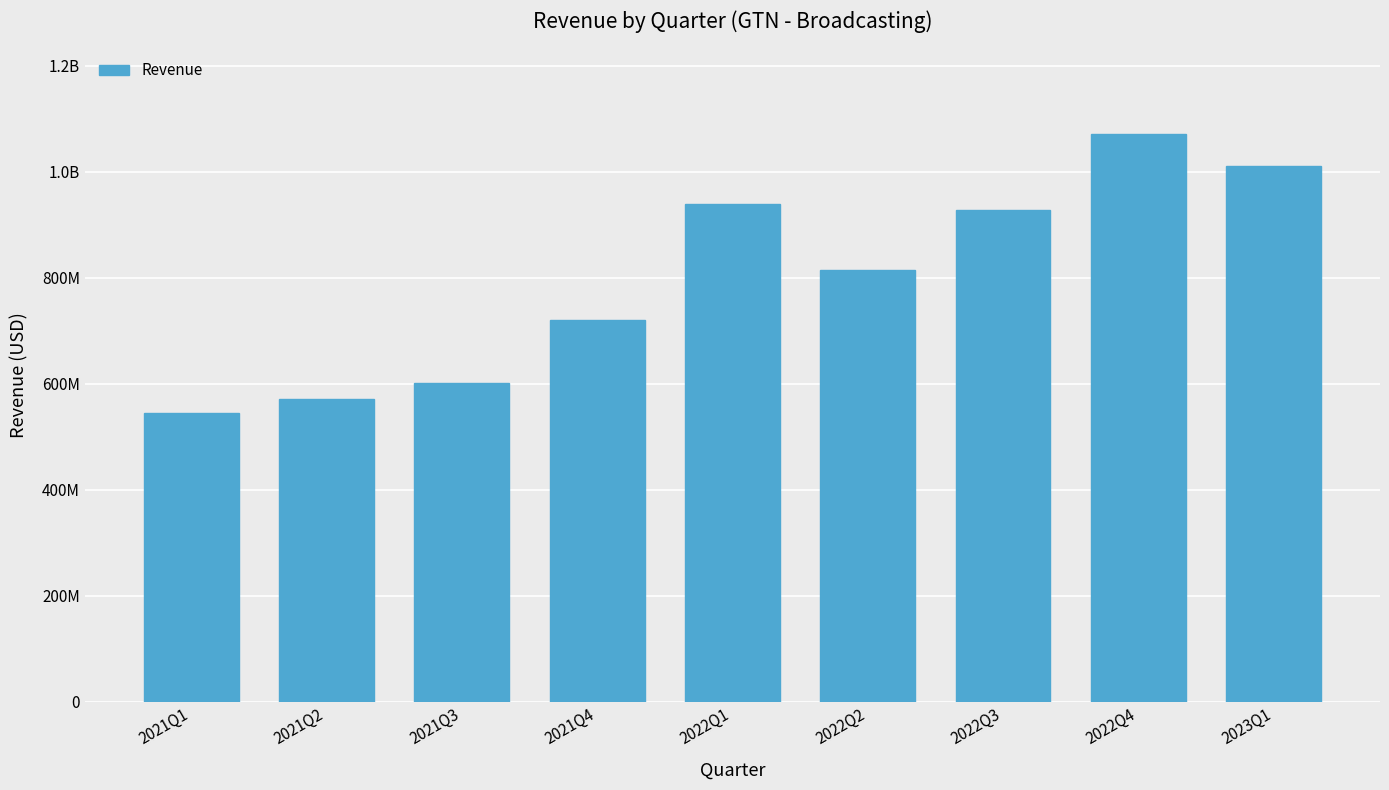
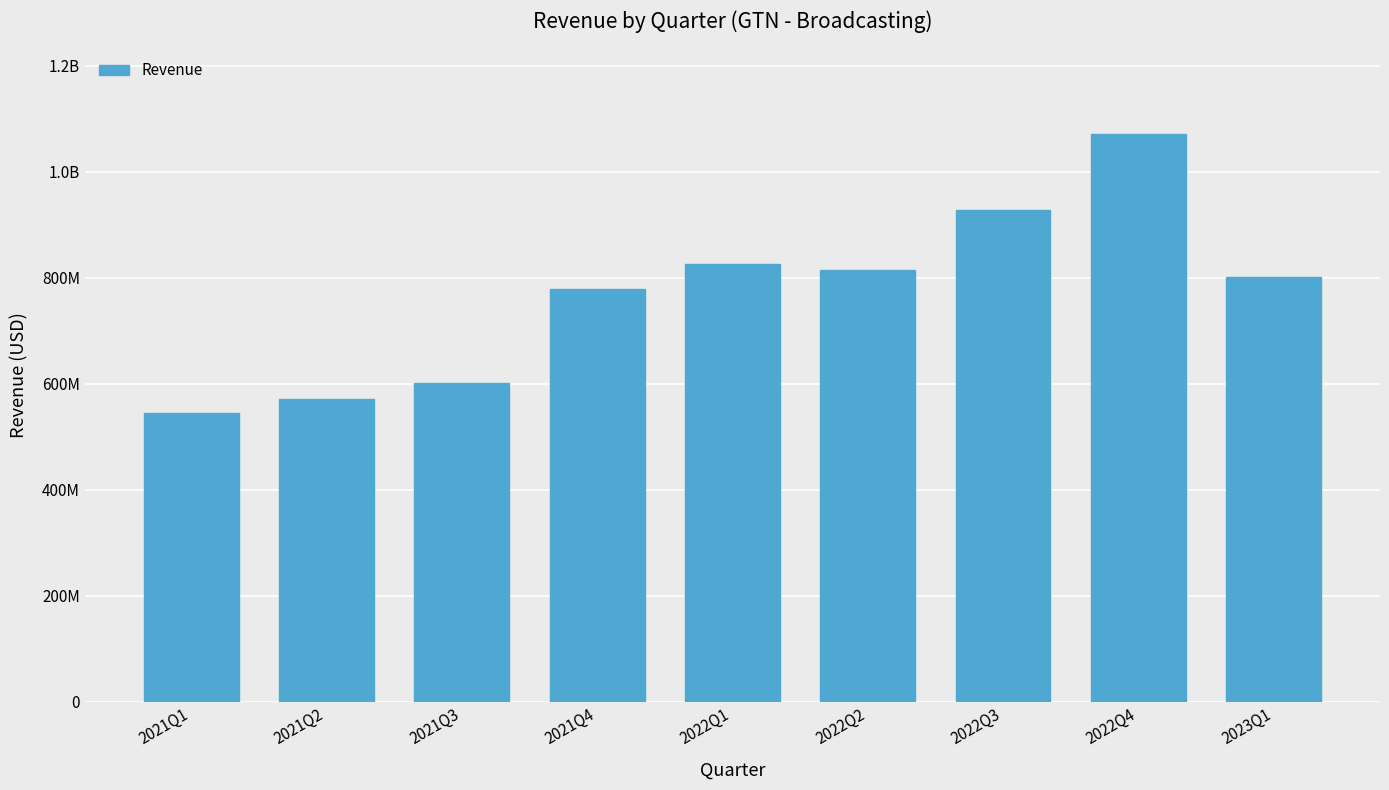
  {
    "2021Q1": 540000000,
    "2021Q2": 570000000,
    "2021Q3": 600000000,
-   "2021Q4": 720000000,
-   "2022Q1": 940000000,
+   "2021Q4": 780000000,
+   "2022Q1": 830000000,
    "2022Q2": 810000000,
    "2022Q3": 930000000,
    "2022Q4": 1070000000,
-   "2023Q1": 1010000000
+   "2023Q1": 800000000
  }
